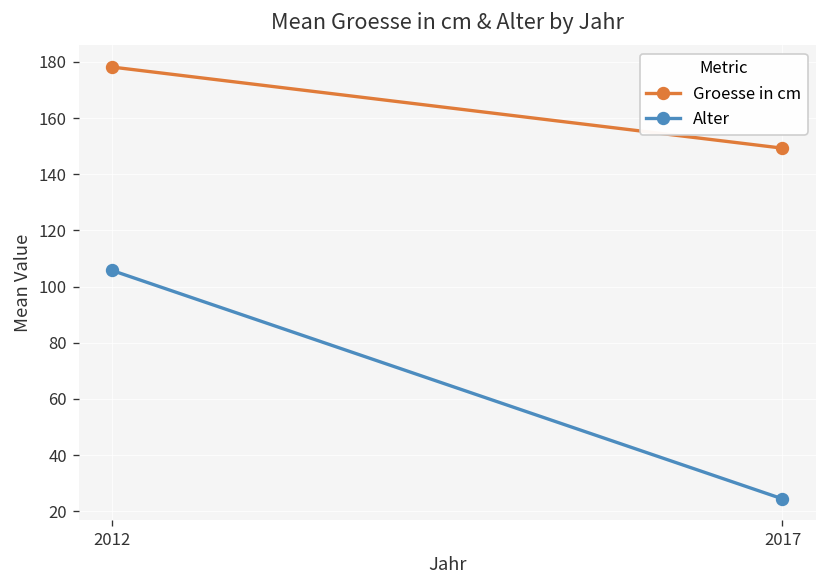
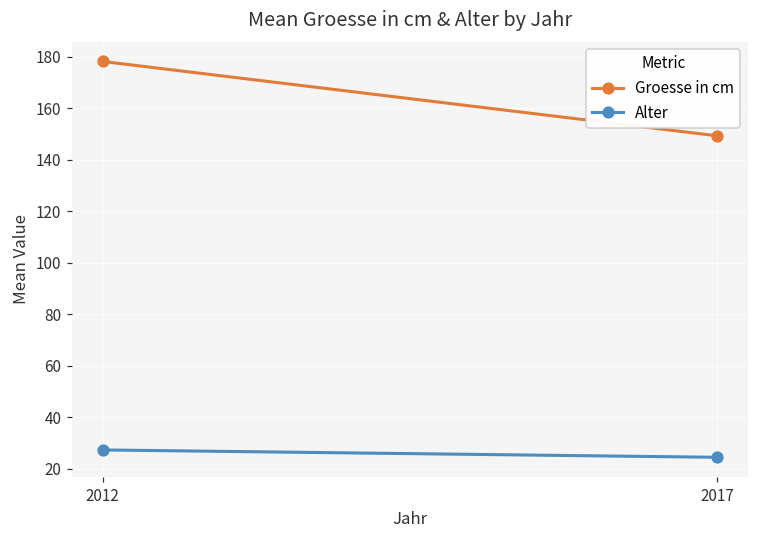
  {
    "Groesse in cm": {
      "2012": 178,
      "2017": 149
    },
    "Alter": {
-     "2012": 106,
+     "2012": 27,
      "2017": 24
    }
  }
